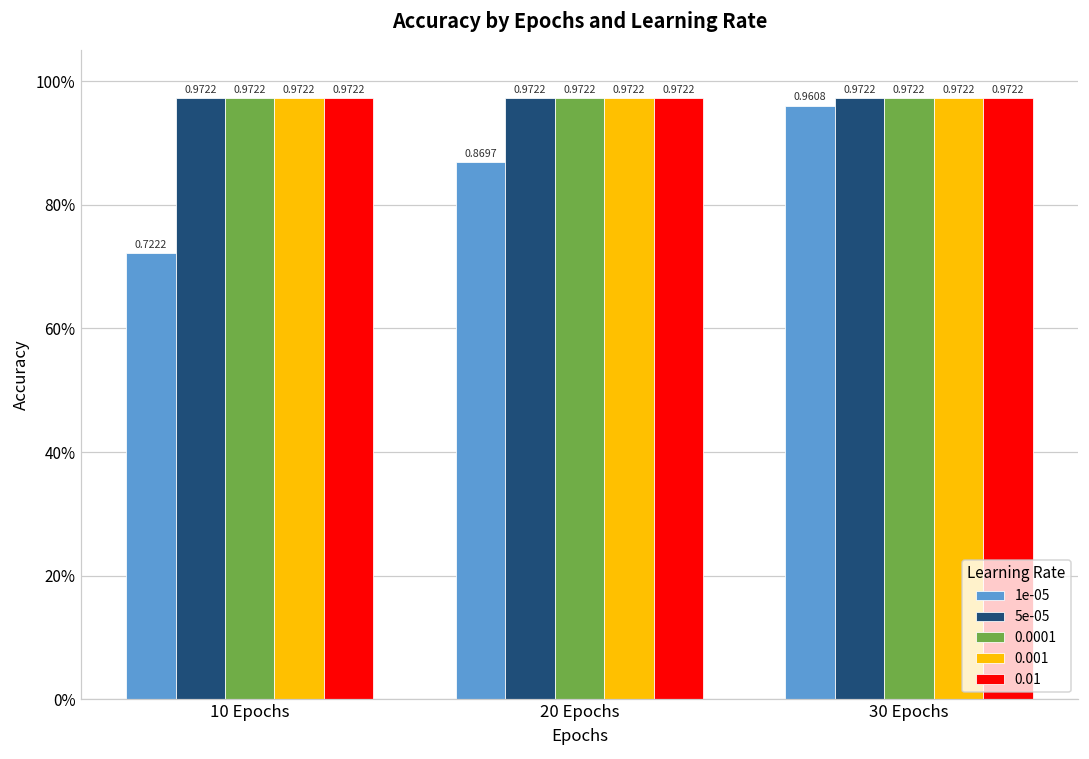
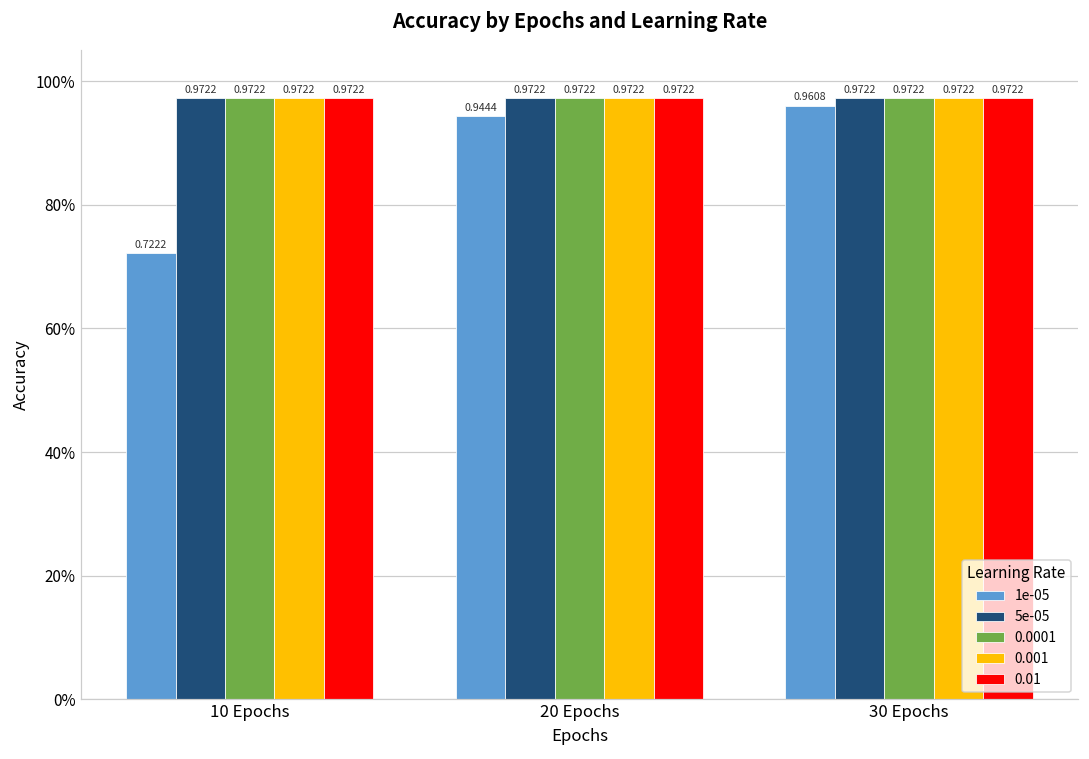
  {
    "1e-05": {
      "10 Epochs": 0.7222,
-     "20 Epochs": 0.8697,
+     "20 Epochs": 0.9444,
      "30 Epochs": 0.9608
    },
    "5e-05": {
      "10 Epochs": 0.9722,
      "20 Epochs": 0.9722,
      "30 Epochs": 0.9722
    },
    "0.0001": {
      "10 Epochs": 0.9722,
      "20 Epochs": 0.9722,
      "30 Epochs": 0.9722
    },
    "0.001": {
      "10 Epochs": 0.9722,
      "20 Epochs": 0.9722,
      "30 Epochs": 0.9722
    },
    "0.01": {
      "10 Epochs": 0.9722,
      "20 Epochs": 0.9722,
      "30 Epochs": 0.9722
    }
  }
